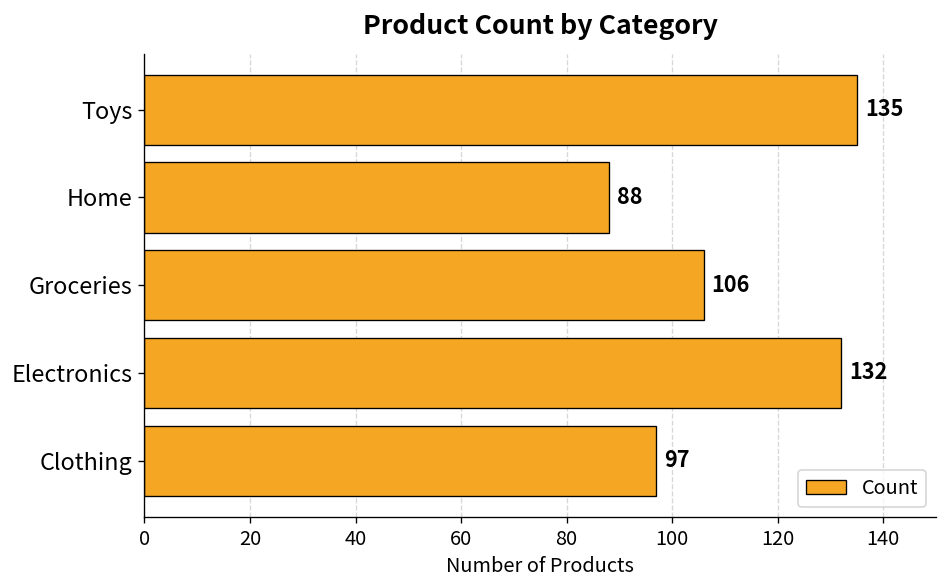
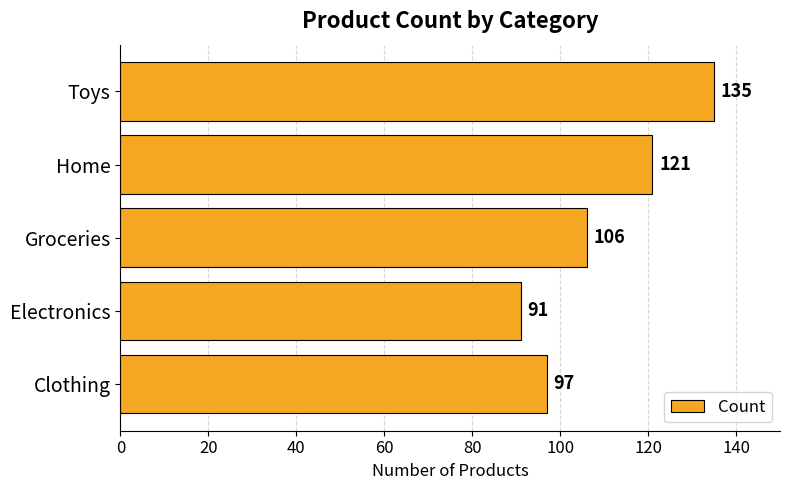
  {
    "Toys": 135,
-   "Home": 88,
+   "Home": 121,
    "Groceries": 106,
-   "Electronics": 132,
+   "Electronics": 91,
    "Clothing": 97
  }
